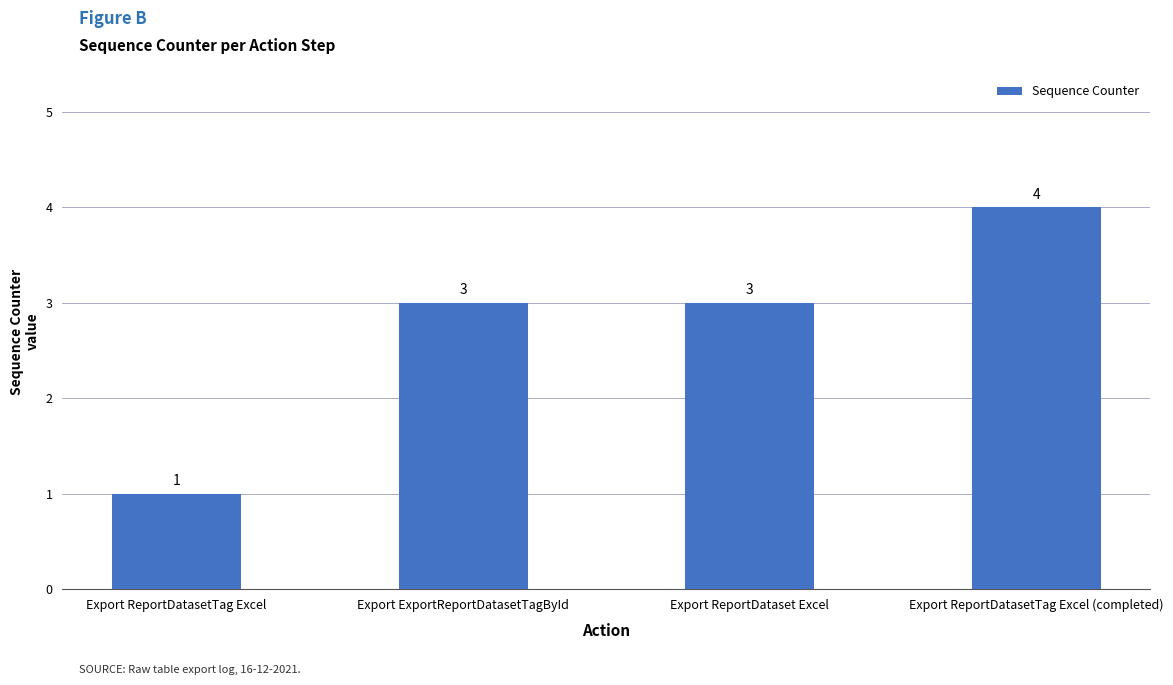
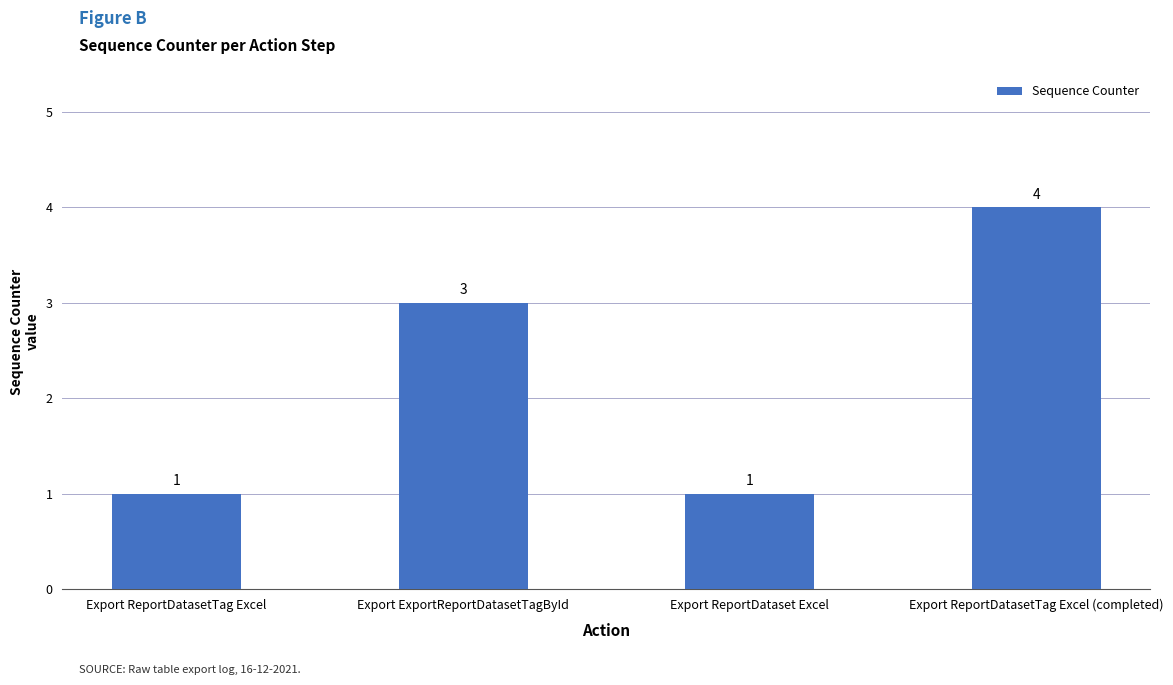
  {
    "Export ReportDatasetTag Excel": 1,
    "Export ExportReportDatasetTagById": 3,
-   "Export ReportDataset Excel": 3,
+   "Export ReportDataset Excel": 1,
    "Export ReportDatasetTag Excel (completed)": 4
  }
